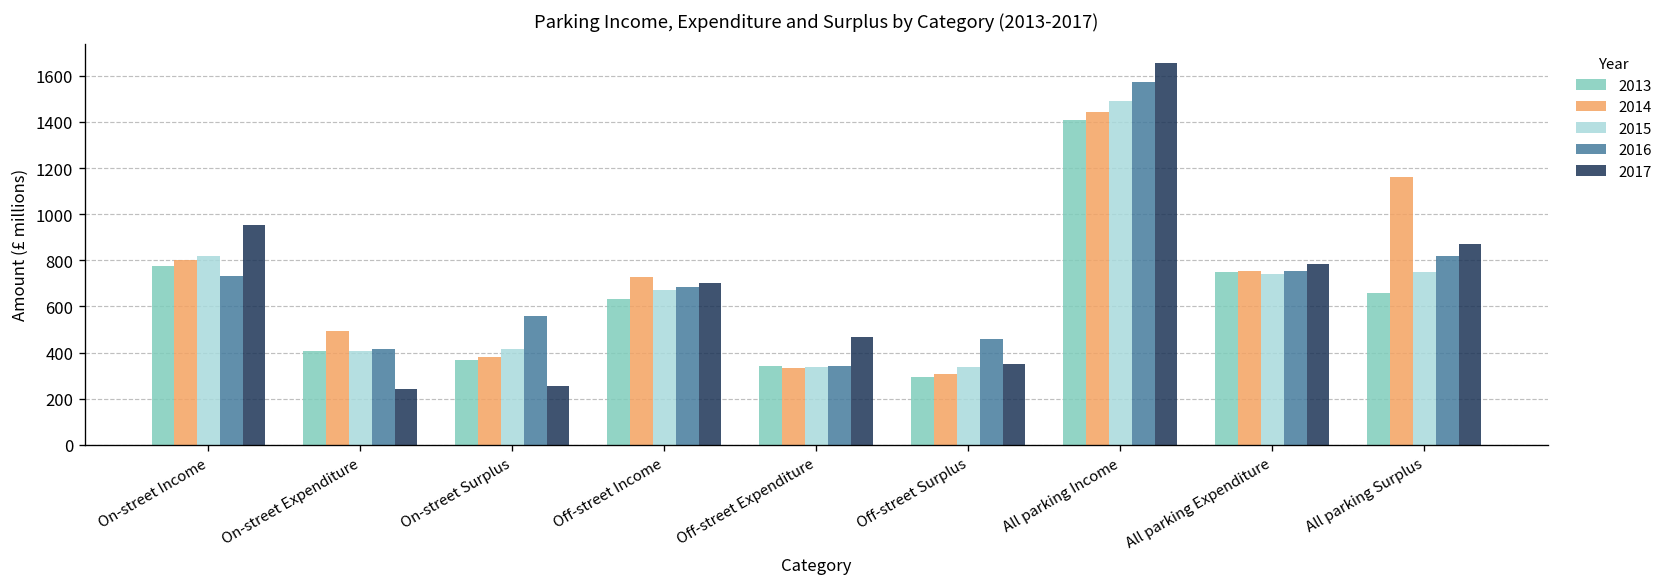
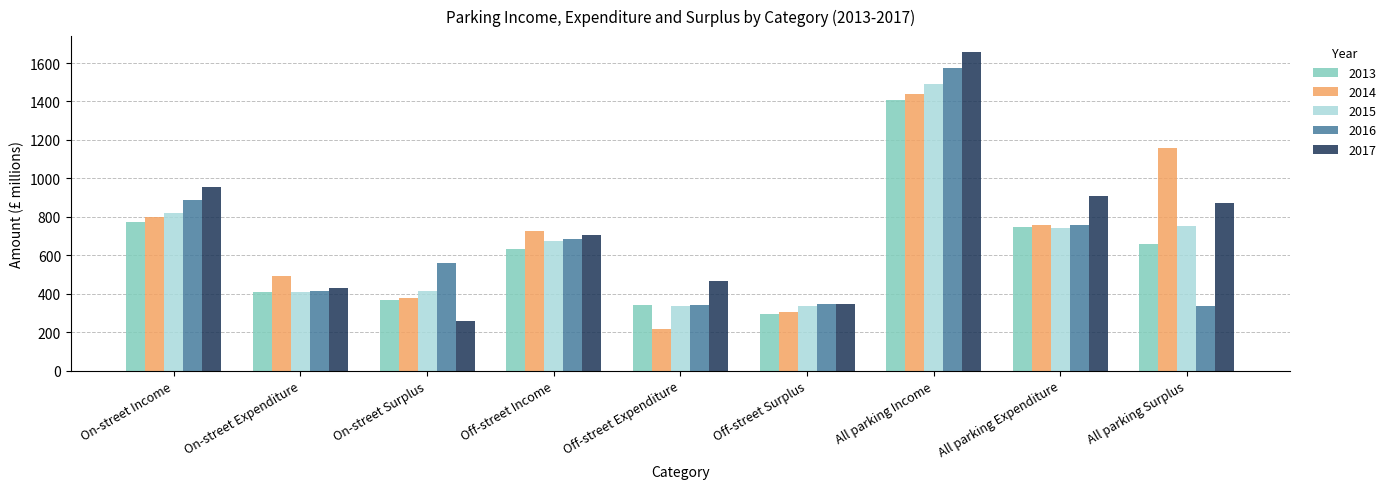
  {
    "2014": {
      "On-street Income": 800,
      "On-street Expenditure": 490,
      "On-street Surplus": 380,
      "Off-street Income": 730,
-     "Off-street Expenditure": 330,
+     "Off-street Expenditure": 220,
      "Off-street Surplus": 310,
      "All parking Income": 1440,
      "All parking Expenditure": 760,
      "All parking Surplus": 1160
    },
    "2016": {
-     "On-street Income": 730,
+     "On-street Income": 890,
      "On-street Expenditure": 410,
      "On-street Surplus": 560,
      "Off-street Income": 690,
      "Off-street Expenditure": 340,
-     "Off-street Surplus": 460,
+     "Off-street Surplus": 340,
      "All parking Income": 1570,
      "All parking Expenditure": 750,
-     "All parking Surplus": 820
+     "All parking Surplus": 340
    },
    "2017": {
      "On-street Income": 950,
-     "On-street Expenditure": 240,
+     "On-street Expenditure": 430,
      "On-street Surplus": 260,
      "Off-street Income": 700,
      "Off-street Expenditure": 470,
      "Off-street Surplus": 350,
      "All parking Income": 1660,
-     "All parking Expenditure": 790,
+     "All parking Expenditure": 910,
      "All parking Surplus": 870
    }
  }
